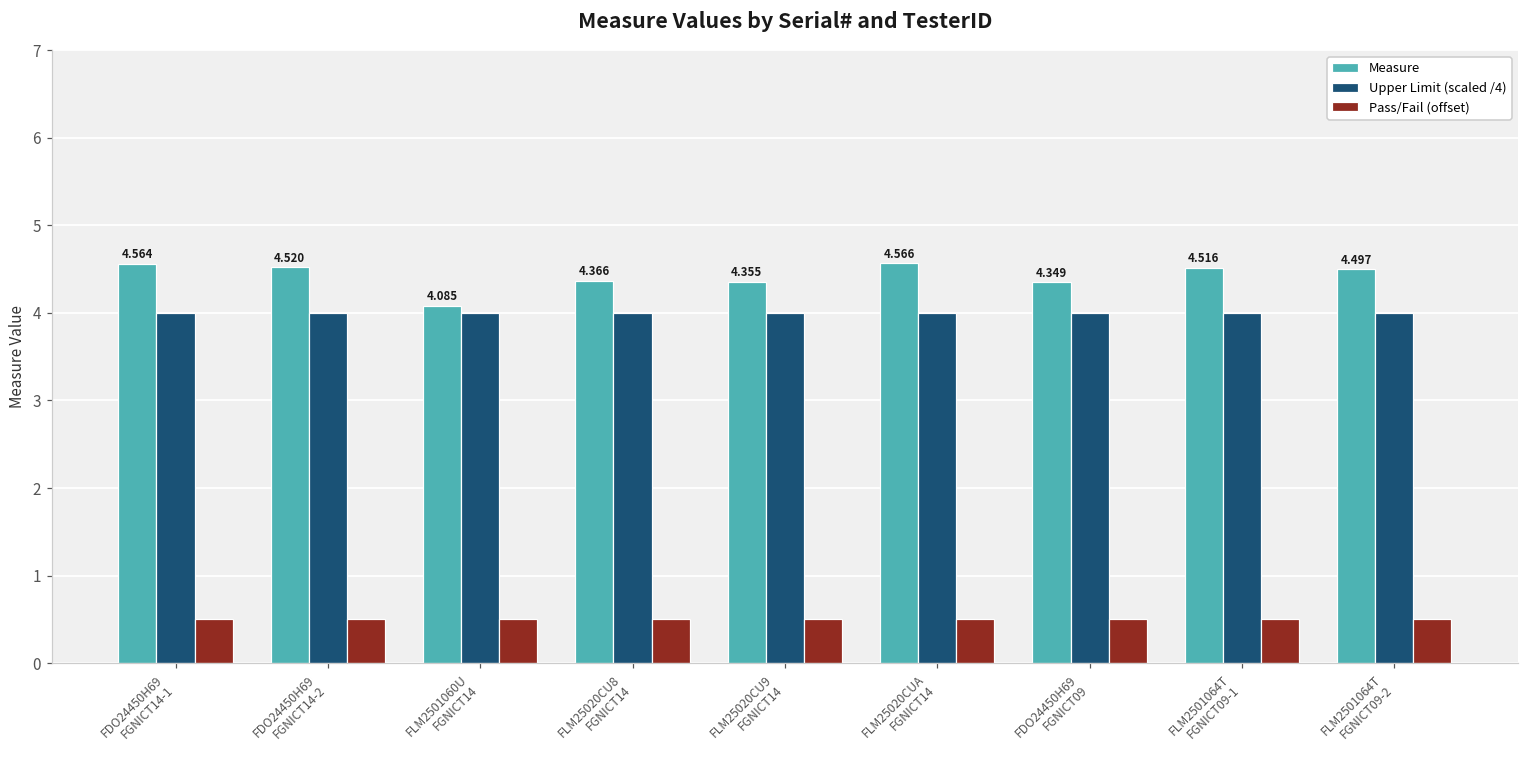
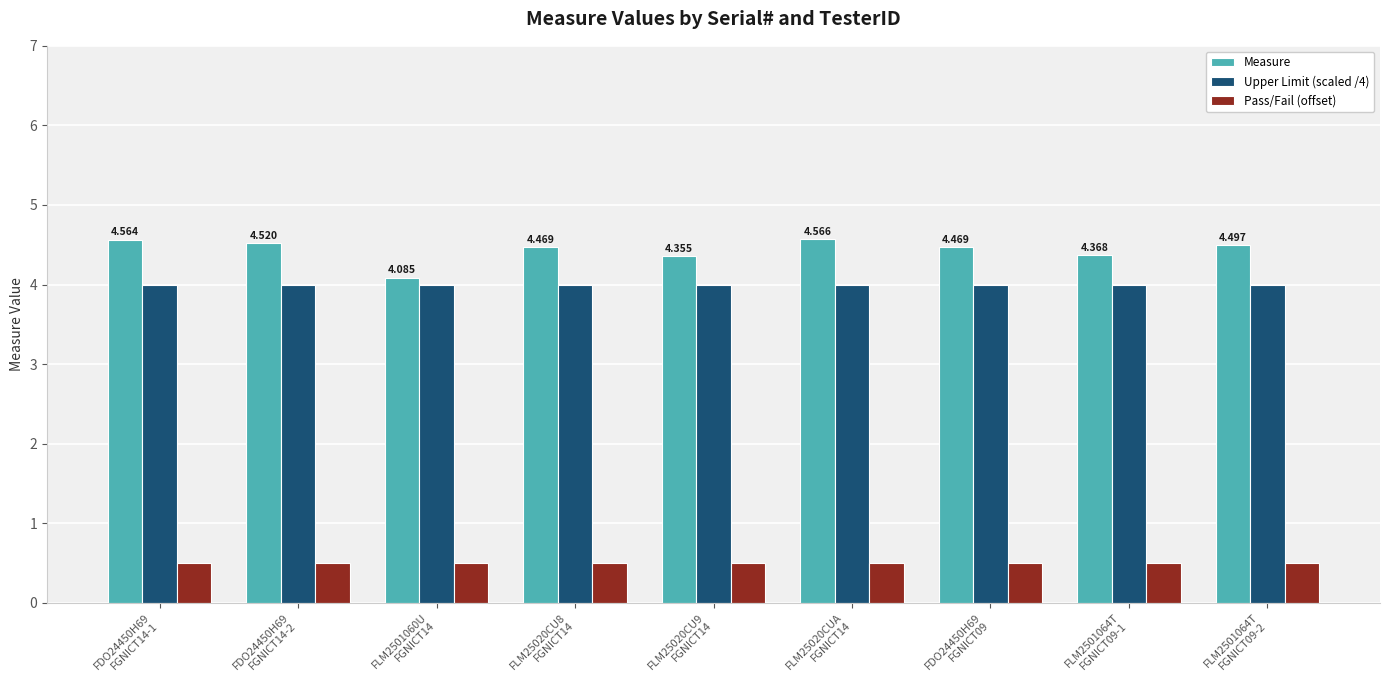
  {
    "Measure": {
      "FDO24450H69 FGNICT14-1": 4.564,
      "FDO24450H69 FGNICT14-2": 4.520,
      "FLM2501060U FGNICT14": 4.085,
-     "FLM25020CU8 FGNICT14": 4.366,
+     "FLM25020CU8 FGNICT14": 4.469,
      "FLM25020CU9 FGNICT14": 4.355,
      "FLM25020CUA FGNICT14": 4.566,
-     "FDO24450H69 FGNICT09": 4.349,
-     "FLM2501064T FGNICT09-1": 4.516,
+     "FDO24450H69 FGNICT09": 4.469,
+     "FLM2501064T FGNICT09-1": 4.368,
      "FLM2501064T FGNICT09-2": 4.497
    },
    "Upper Limit (scaled /4)": {
      "FDO24450H69 FGNICT14-1": 4.0,
      "FDO24450H69 FGNICT14-2": 4.0,
      "FLM2501060U FGNICT14": 4.0,
      "FLM25020CU8 FGNICT14": 4.0,
      "FLM25020CU9 FGNICT14": 4.0,
      "FLM25020CUA FGNICT14": 4.0,
      "FDO24450H69 FGNICT09": 4.0,
      "FLM2501064T FGNICT09-1": 4.0,
      "FLM2501064T FGNICT09-2": 4.0
    },
    "Pass/Fail (offset)": {
      "FDO24450H69 FGNICT14-1": 0.5,
      "FDO24450H69 FGNICT14-2": 0.5,
      "FLM2501060U FGNICT14": 0.5,
      "FLM25020CU8 FGNICT14": 0.5,
      "FLM25020CU9 FGNICT14": 0.5,
      "FLM25020CUA FGNICT14": 0.5,
      "FDO24450H69 FGNICT09": 0.5,
      "FLM2501064T FGNICT09-1": 0.5,
      "FLM2501064T FGNICT09-2": 0.5
    }
  }
